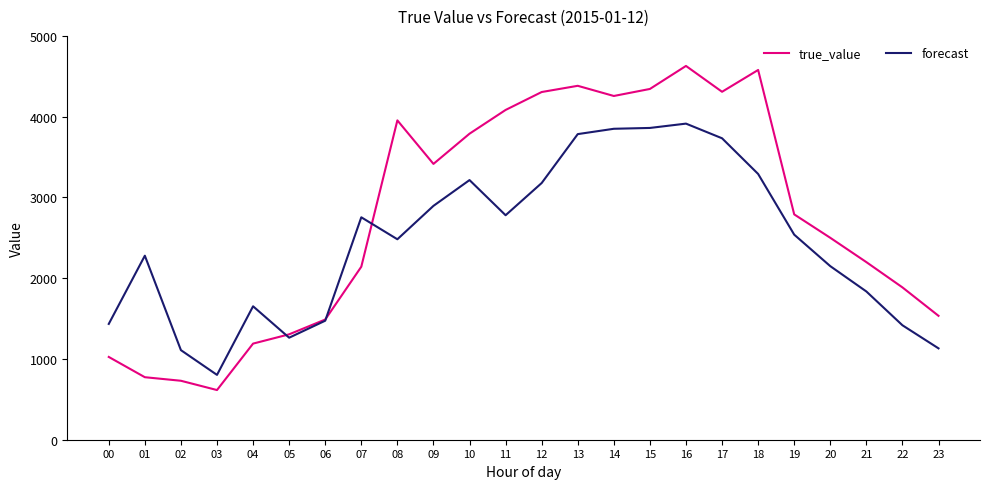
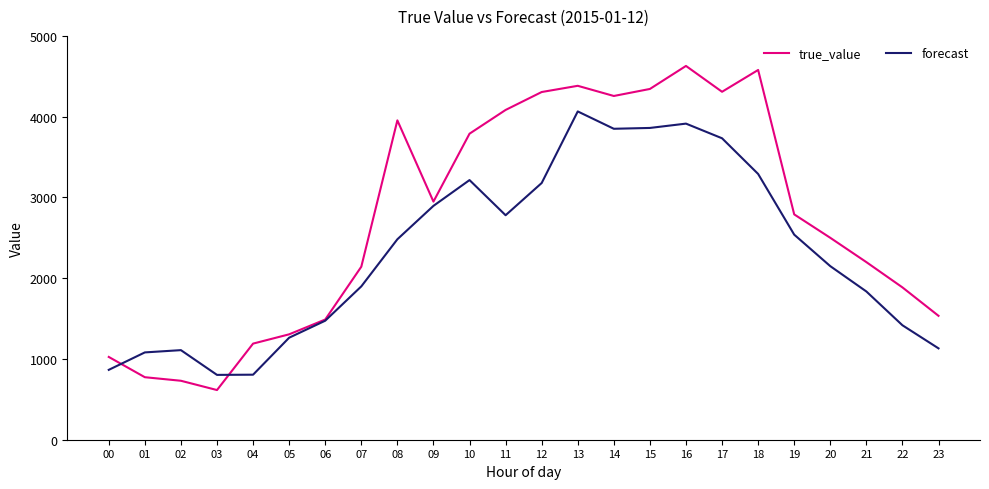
  {
    "true_value": {
      "00": 1000,
      "01": 800,
      "02": 700,
      "03": 600,
      "04": 1200,
      "05": 1300,
      "07": 2100,
      "08": 4000,
-     "09": 3400,
+     "09": 2900,
      "10": 3800,
      "11": 4100,
      "12": 4300,
      "13": 4400,
      "14": 4300,
      "15": 4300,
      "16": 4600,
      "17": 4300,
      "18": 4600,
      "19": 2800,
      "20": 2500,
      "21": 2200,
      "22": 1900,
      "23": 1500
    },
    "forecast": {
-     "00": 1400,
-     "01": 2300,
+     "00": 900,
+     "01": 1100,
      "02": 1100,
      "03": 800,
-     "04": 1700,
+     "04": 800,
      "05": 1300,
-     "07": 2800,
+     "07": 1900,
      "08": 2500,
      "09": 2900,
      "10": 3200,
      "11": 2800,
      "12": 3200,
-     "13": 3800,
+     "13": 4100,
      "14": 3800,
      "15": 3900,
      "16": 3900,
      "17": 3700,
      "18": 3300,
      "19": 2500,
      "20": 2100,
      "21": 1800,
      "22": 1400,
      "23": 1100
    }
  }
